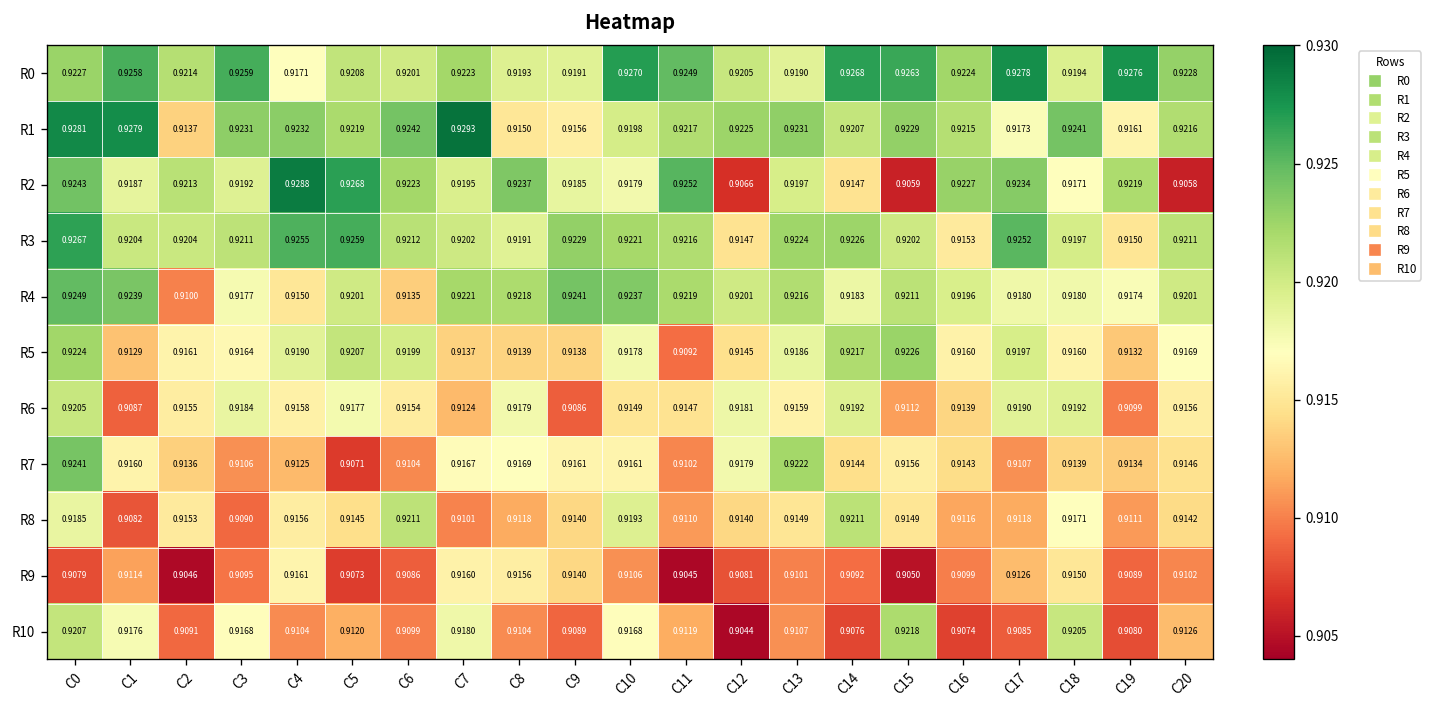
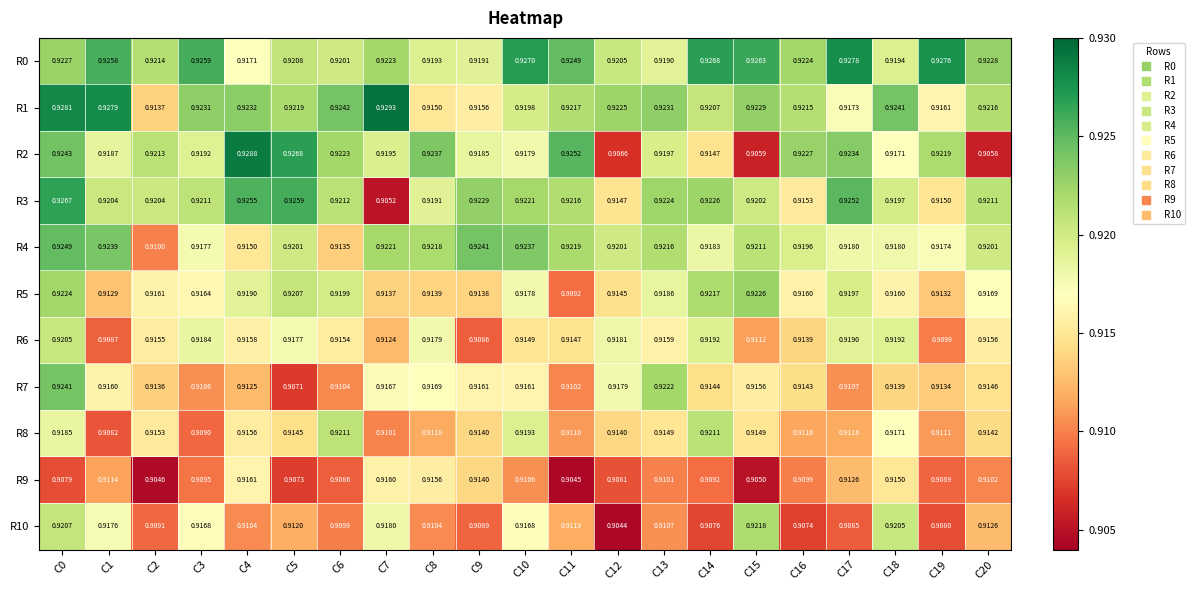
  {
    "R3": {
      "C0": 0.9267,
      "C1": 0.9204,
      "C2": 0.9204,
      "C3": 0.9211,
      "C4": 0.9255,
      "C5": 0.9259,
      "C6": 0.9212,
-     "C7": 0.9202,
+     "C7": 0.9052,
      "C8": 0.9191,
      "C9": 0.9229,
      "C10": 0.9221,
      "C11": 0.9216,
      "C12": 0.9147,
      "C13": 0.9224,
      "C14": 0.9226,
      "C15": 0.9202,
      "C16": 0.9153,
      "C17": 0.9252,
      "C18": 0.9197,
      "C19": 0.9150,
      "C20": 0.9211
    }
  }
